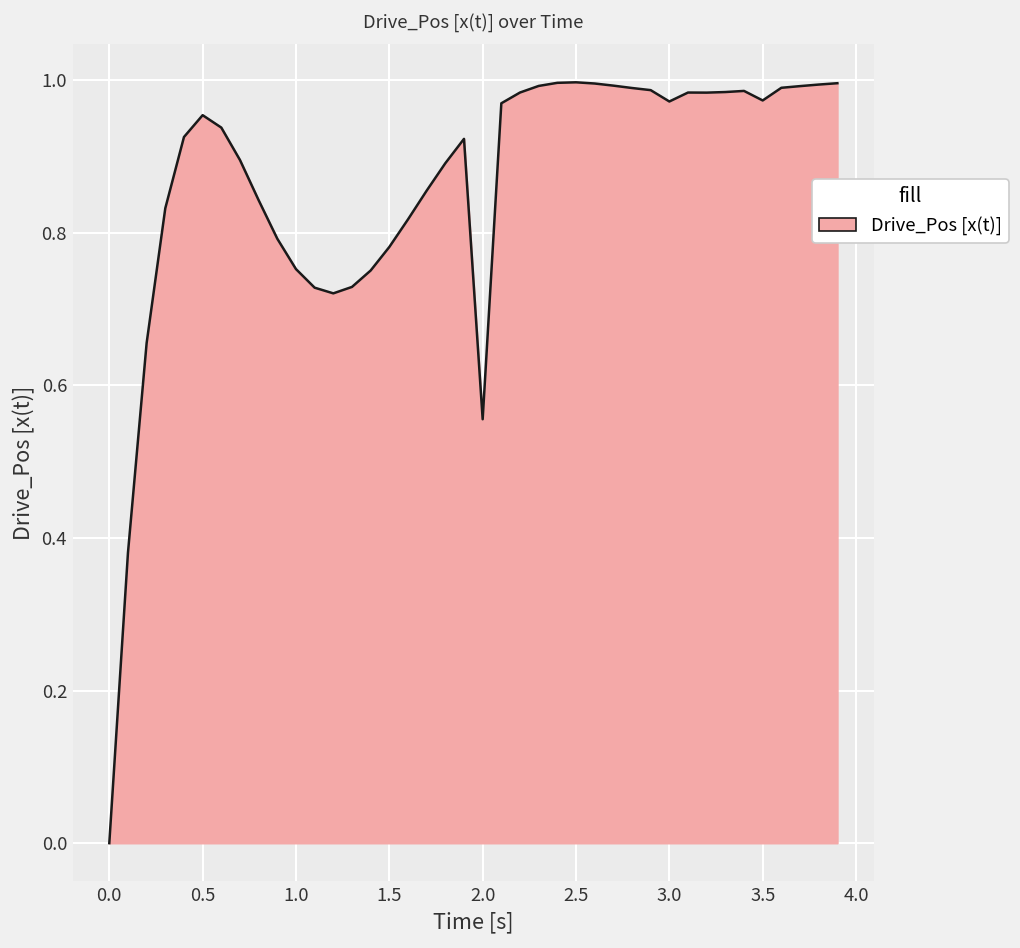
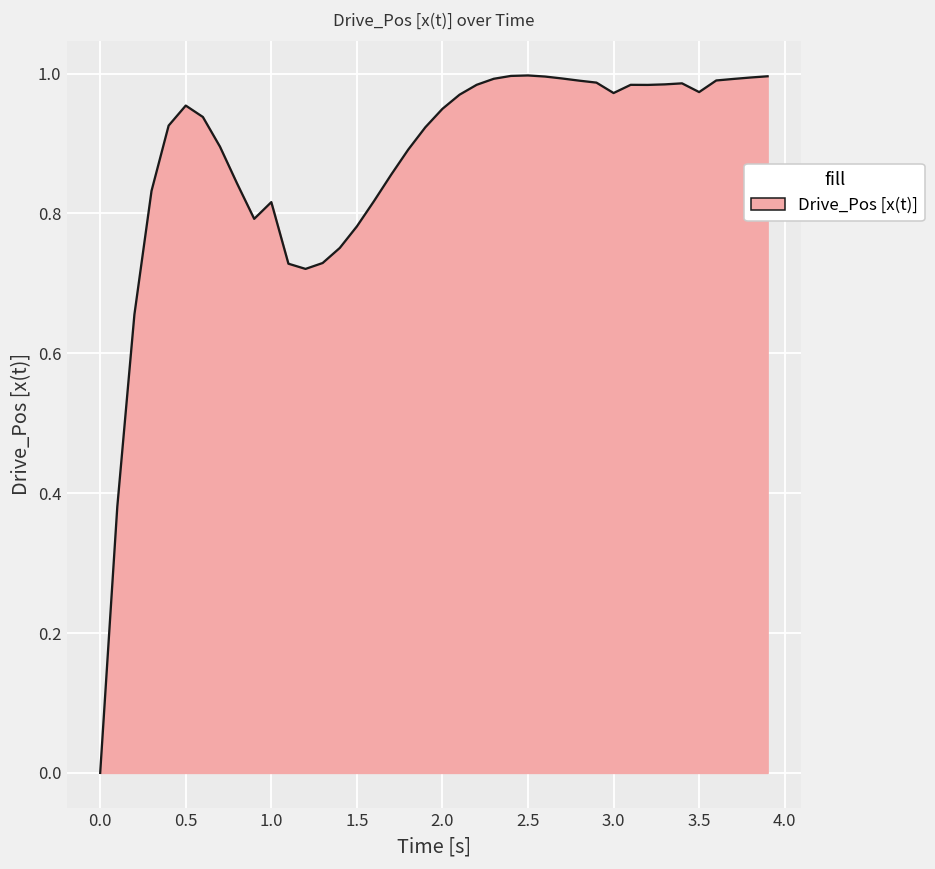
  {
    "0.0": 0.00,
    "0.5": 0.95,
-   "1.0": 0.75,
+   "1.0": 0.82,
    "1.5": 0.78,
-   "2.0": 0.56,
+   "2.0": 0.95,
    "2.5": 1.00,
    "3.0": 0.97,
    "3.5": 0.97
  }
